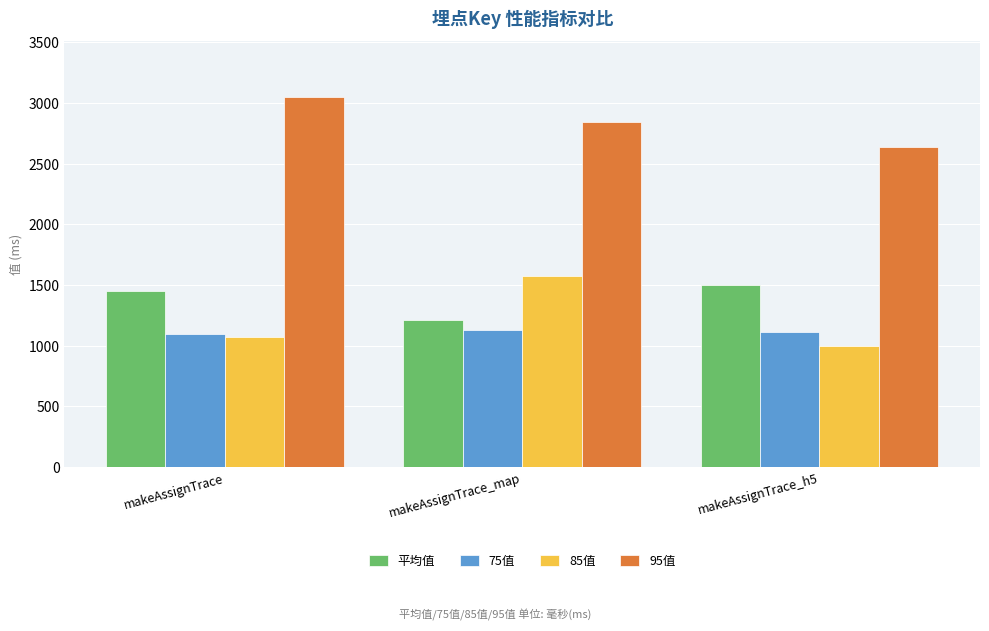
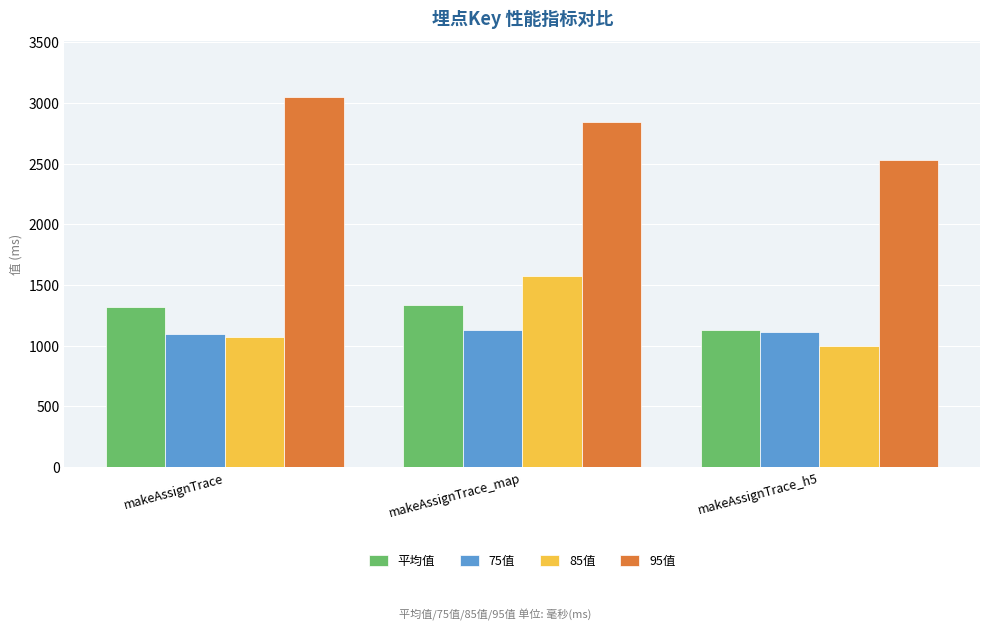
  {
    "平均值": {
-     "makeAssignTrace": 1450,
-     "makeAssignTrace_map": 1210,
-     "makeAssignTrace_h5": 1500
+     "makeAssignTrace": 1310,
+     "makeAssignTrace_map": 1330,
+     "makeAssignTrace_h5": 1130
    },
    "75值": {
      "makeAssignTrace": 1100,
      "makeAssignTrace_map": 1130,
      "makeAssignTrace_h5": 1110
    },
    "85值": {
      "makeAssignTrace": 1070,
      "makeAssignTrace_map": 1580,
      "makeAssignTrace_h5": 1000
    },
    "95值": {
      "makeAssignTrace": 3050,
      "makeAssignTrace_map": 2840,
-     "makeAssignTrace_h5": 2640
+     "makeAssignTrace_h5": 2530
    }
  }
